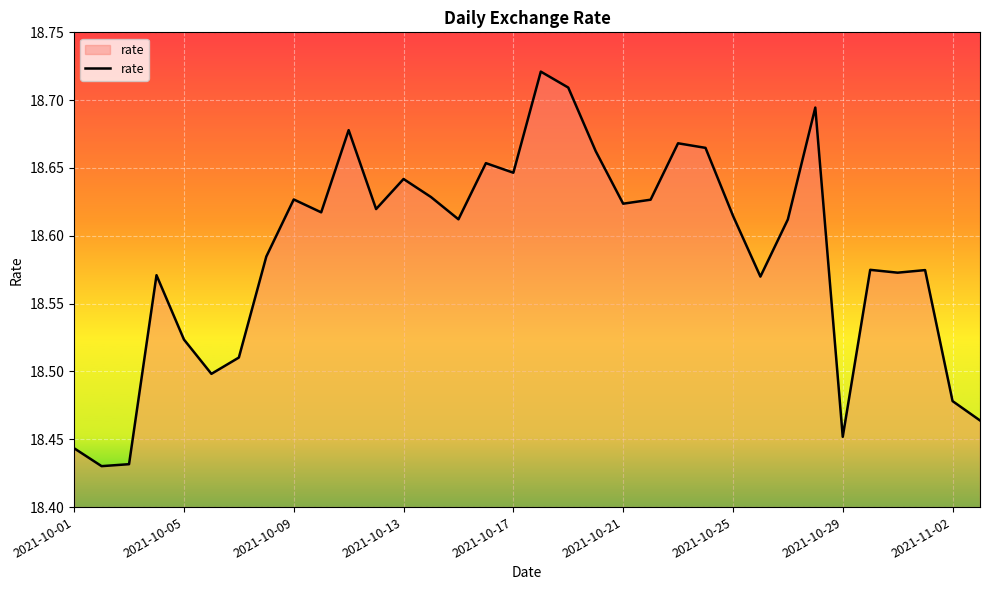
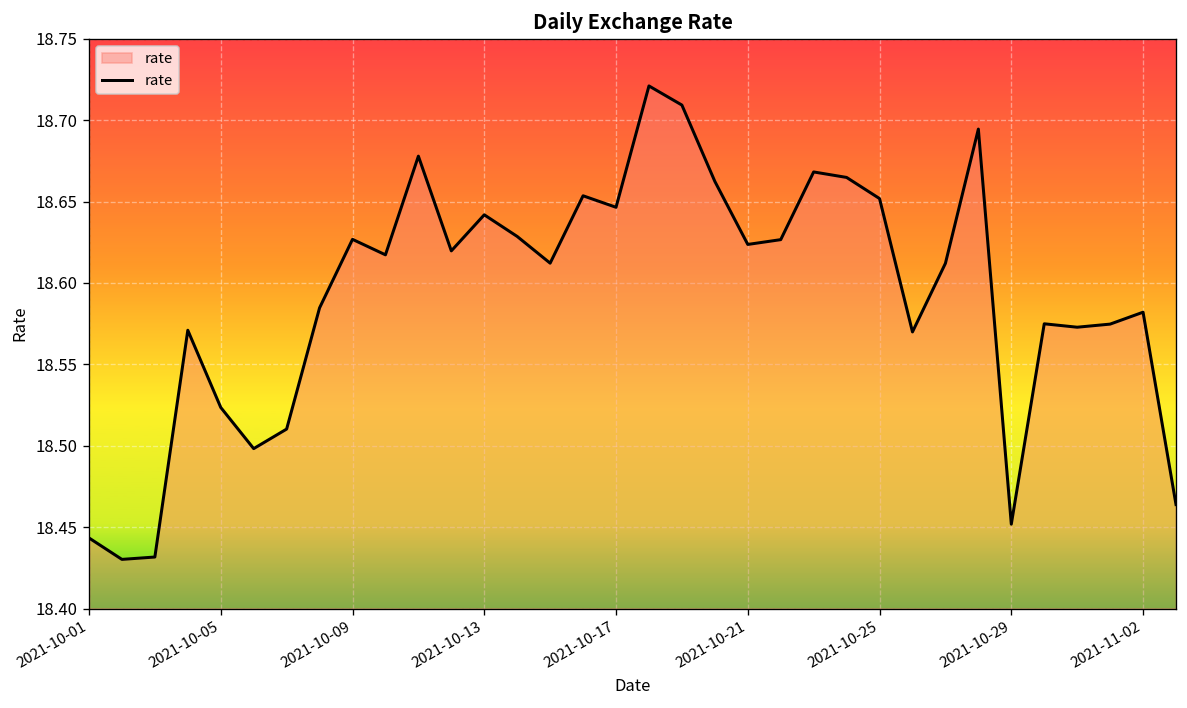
  {
    "2021-10-01": 18.443,
    "2021-10-05": 18.524,
    "2021-10-09": 18.627,
    "2021-10-13": 18.642,
    "2021-10-17": 18.646,
    "2021-10-21": 18.624,
-   "2021-10-25": 18.615,
+   "2021-10-25": 18.652,
    "2021-10-29": 18.452,
-   "2021-11-02": 18.478
+   "2021-11-02": 18.582
  }
